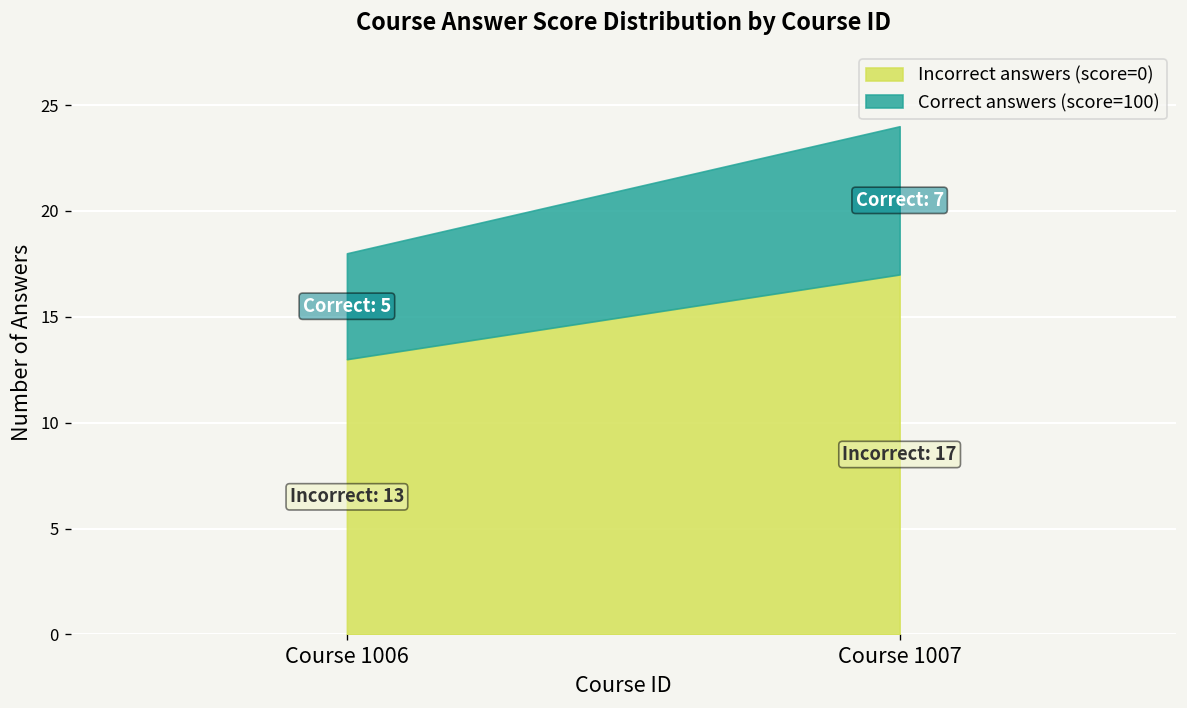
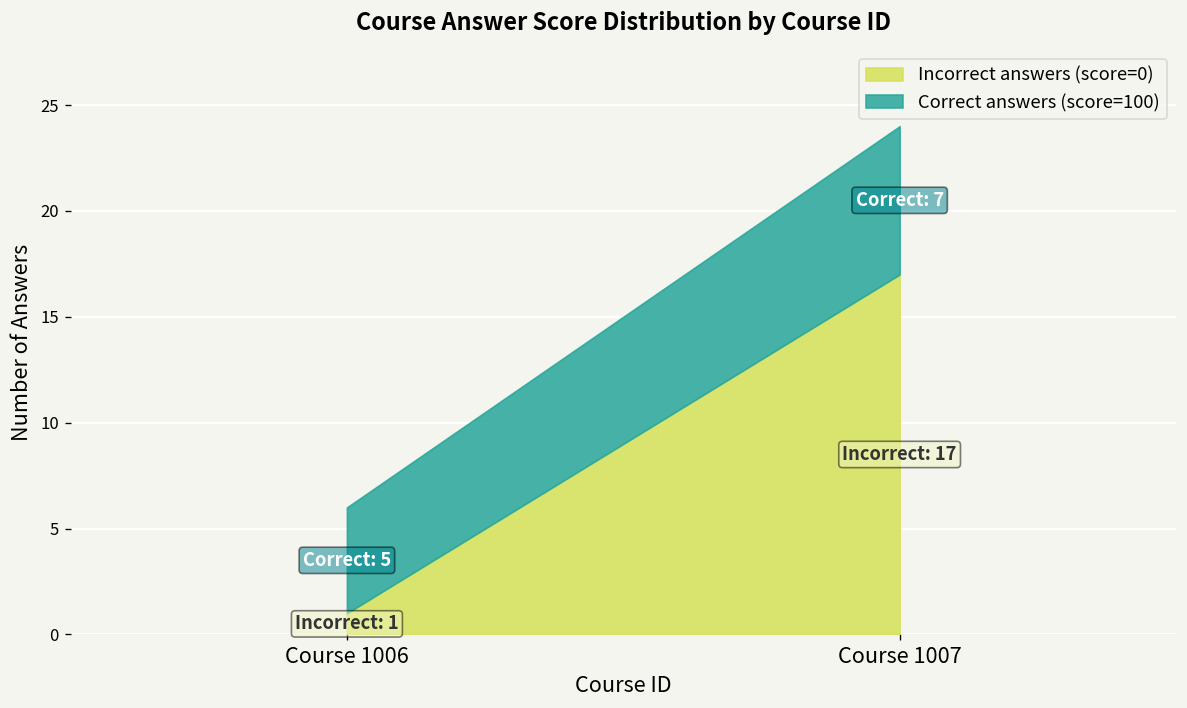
  {
    "Incorrect answers (score=0)": {
-     "Course 1006": 13
+     "Course 1006": 1
    },
    "Correct answers (score=100)": {
      "Course 1006": 5.0,
      "Course 1007": 7.0
    }
  }
